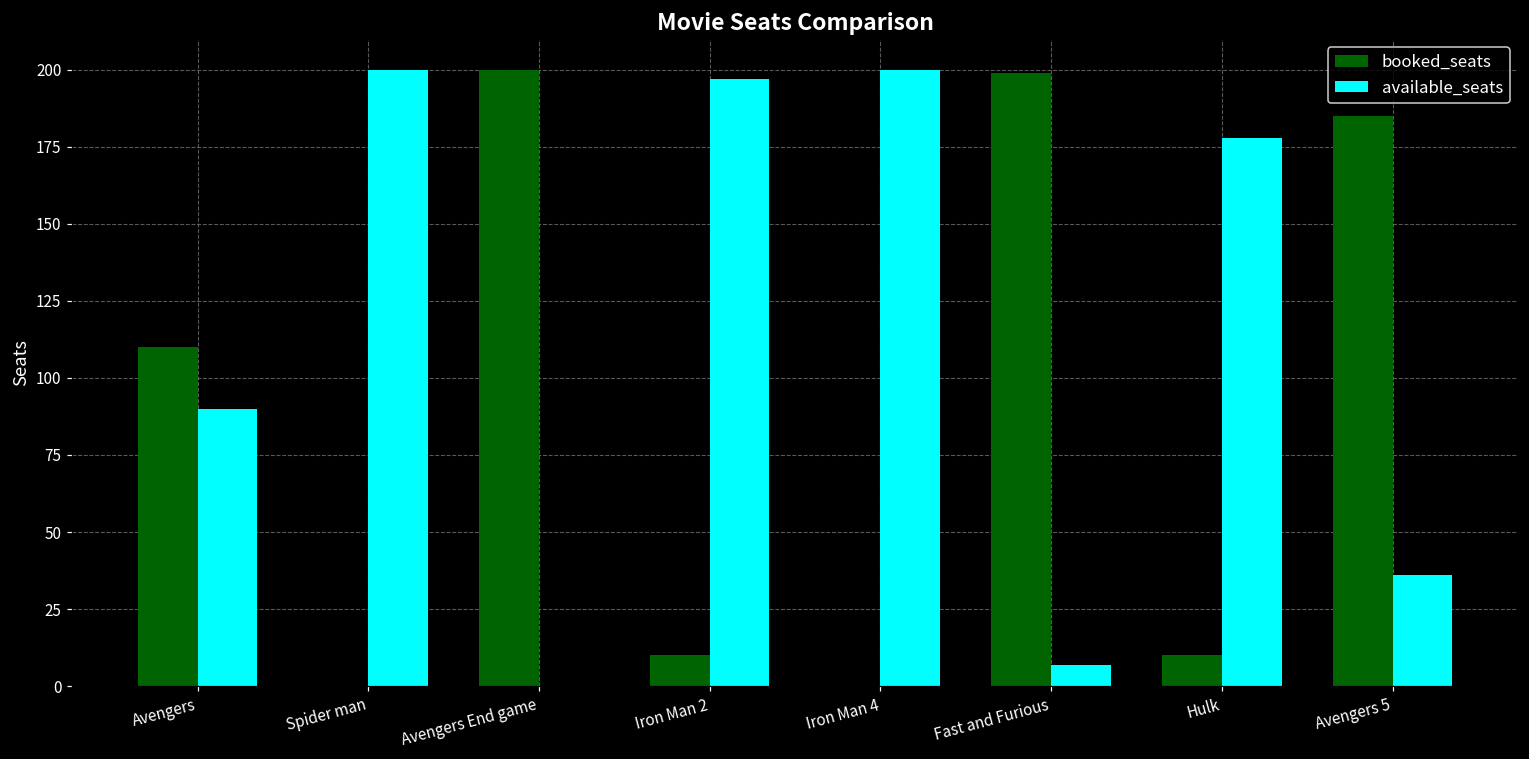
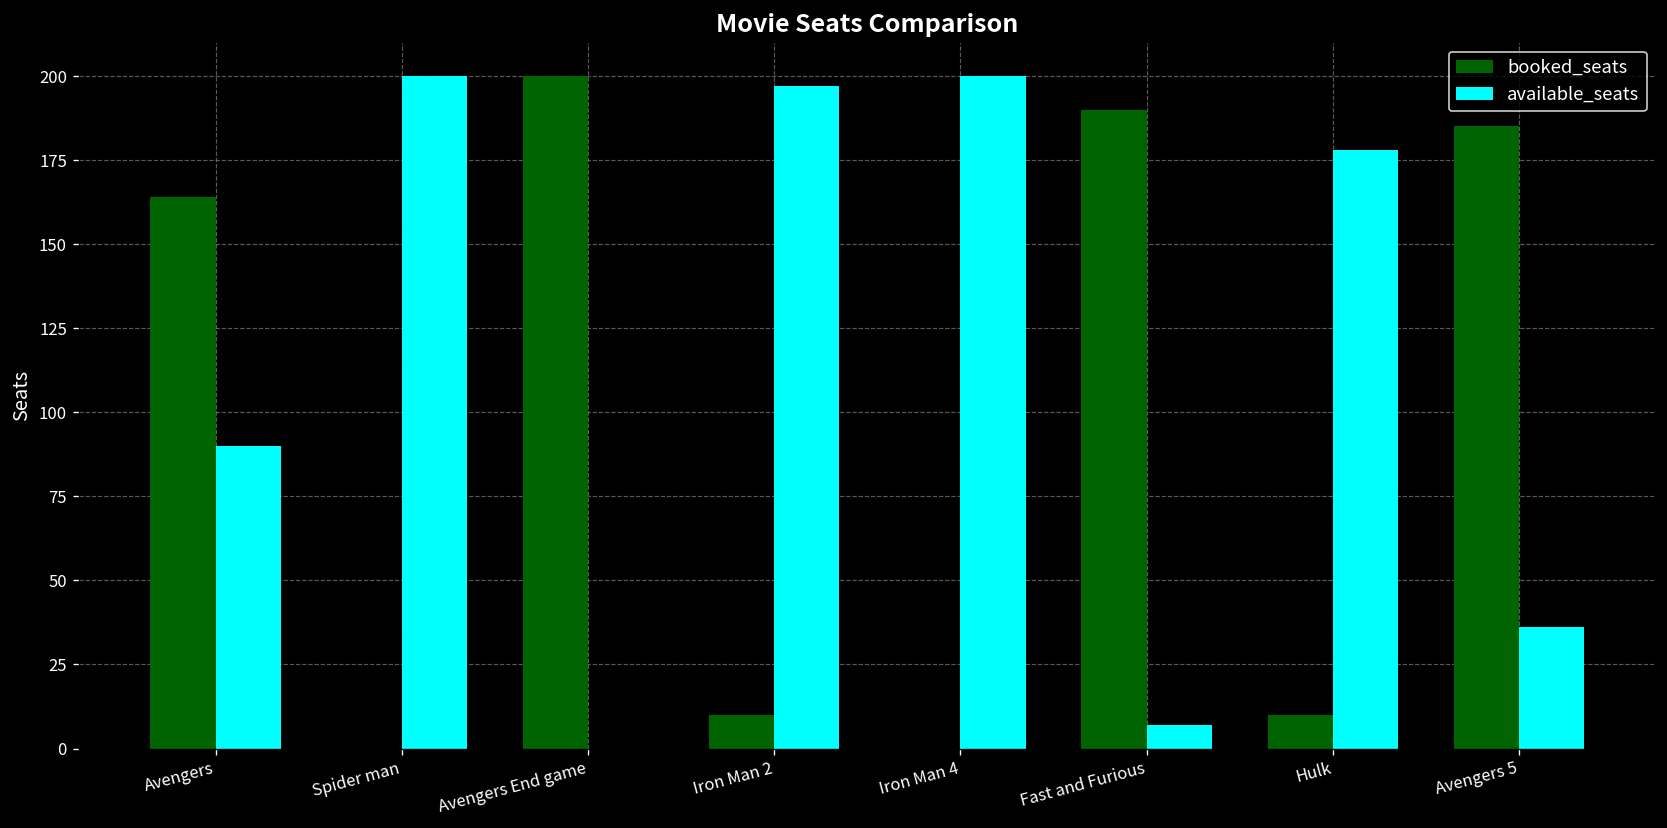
  {
    "booked_seats": {
-     "Avengers": 110,
+     "Avengers": 164,
      "Spider man": 0,
      "Avengers End game": 200,
      "Iron Man 2": 10,
      "Iron Man 4": 0,
-     "Fast and Furious": 199,
+     "Fast and Furious": 190,
      "Hulk": 10,
      "Avengers 5": 185
    },
    "available_seats": {
      "Avengers": 90,
      "Spider man": 200,
      "Avengers End game": 0,
      "Iron Man 2": 197,
      "Iron Man 4": 200,
      "Fast and Furious": 7,
      "Hulk": 178,
      "Avengers 5": 36
    }
  }
